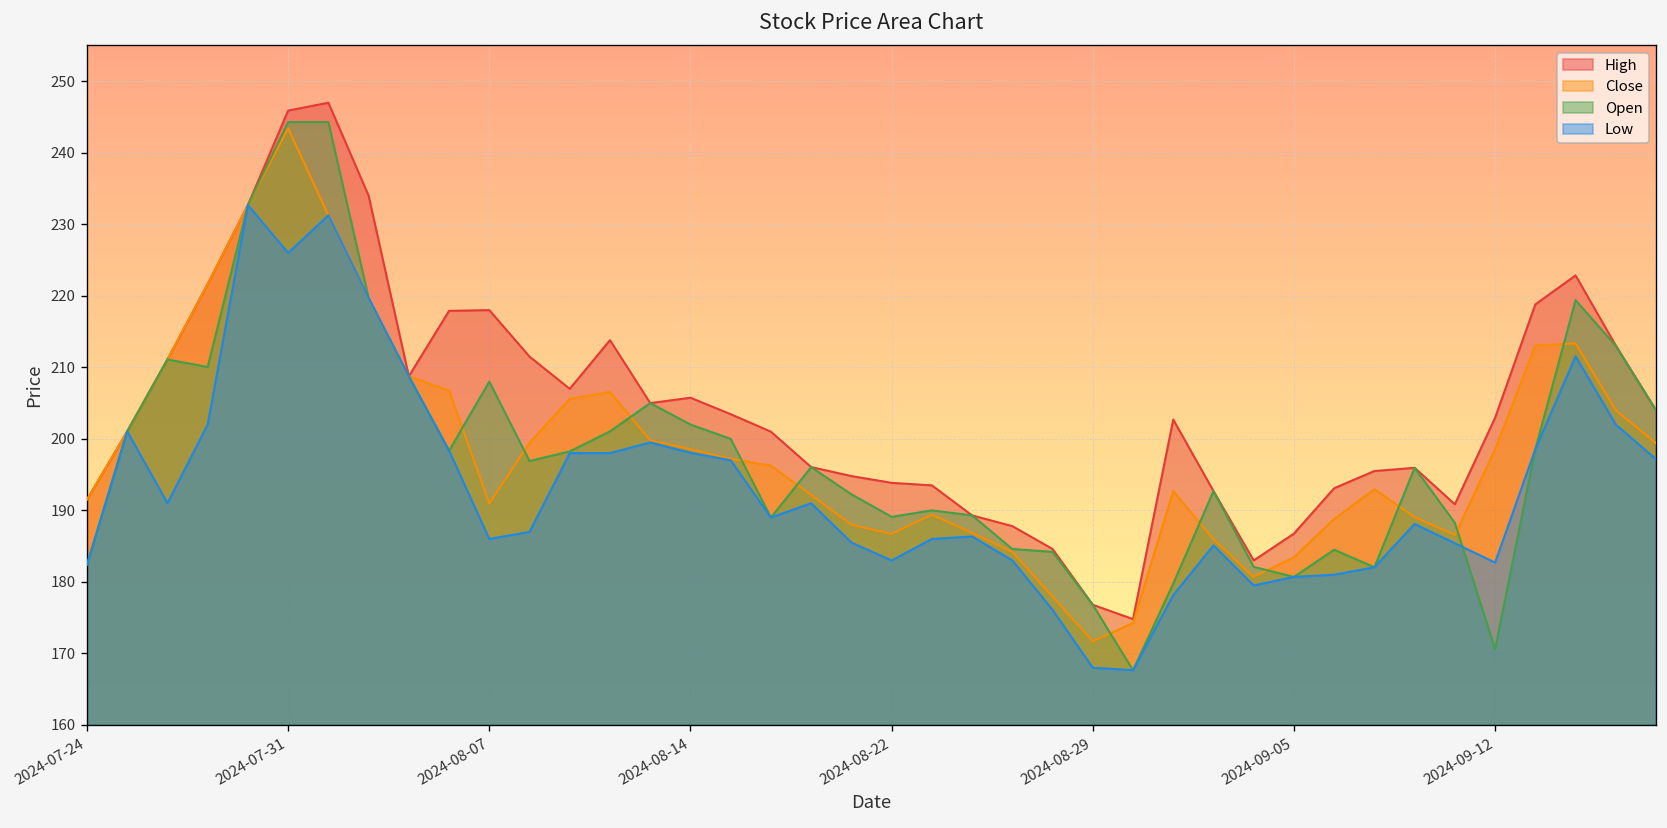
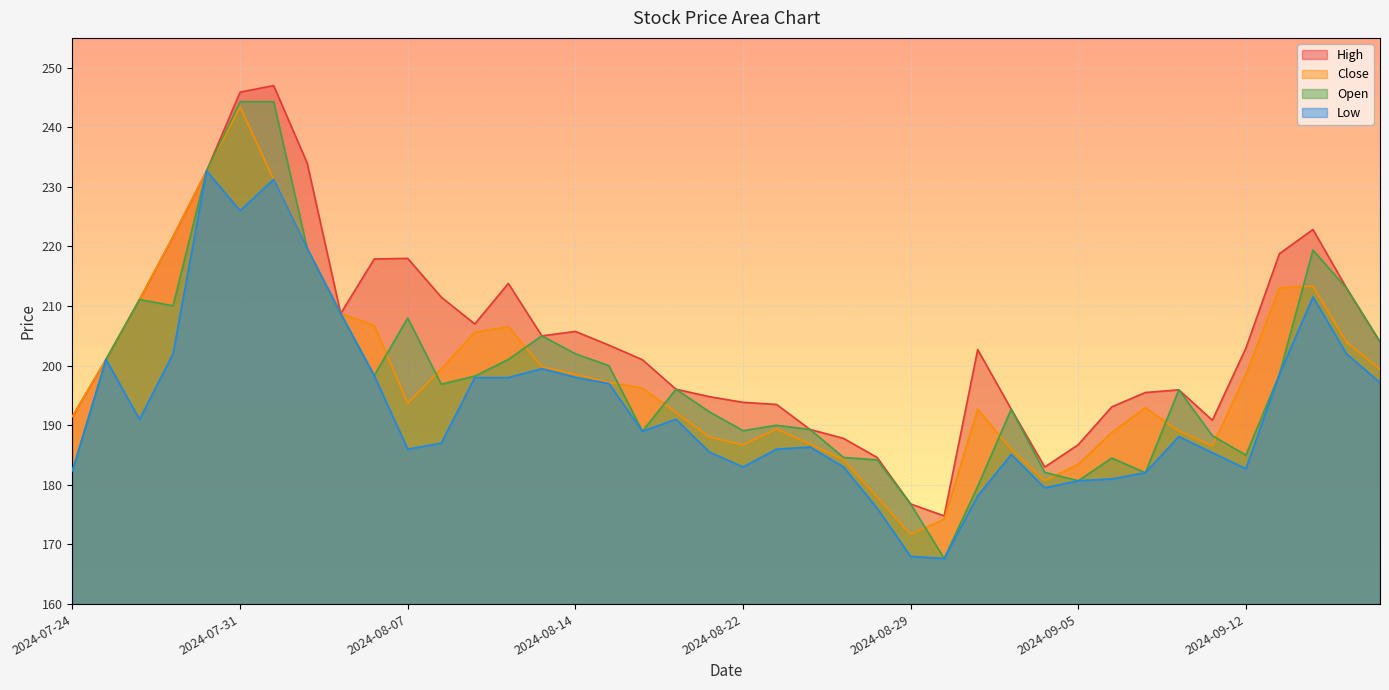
  {
    "High": {
      "2024-07-31": 246,
      "2024-08-07": 218,
      "2024-08-14": 206,
      "2024-08-22": 194,
      "2024-09-05": 187,
      "2024-09-12": 203
    },
    "Close": {
      "2024-07-31": 243,
-     "2024-08-07": 191,
+     "2024-08-07": 194,
      "2024-08-14": 199,
      "2024-08-22": 187,
      "2024-08-29": 172,
      "2024-09-05": 183,
      "2024-09-12": 199
    },
    "Open": {
      "2024-07-31": 244,
      "2024-08-07": 208,
      "2024-08-14": 202,
      "2024-08-22": 189,
-     "2024-09-12": 171
+     "2024-09-12": 185
    },
    "Low": {
      "2024-07-31": 226,
      "2024-08-07": 186,
      "2024-08-14": 198,
      "2024-08-22": 183,
      "2024-08-29": 168,
      "2024-09-12": 183
    }
  }
